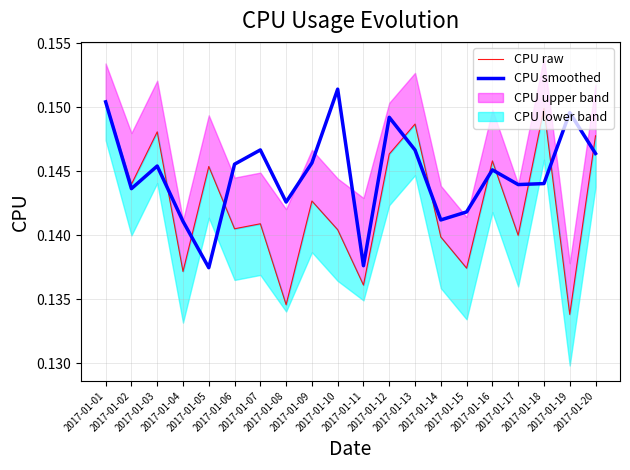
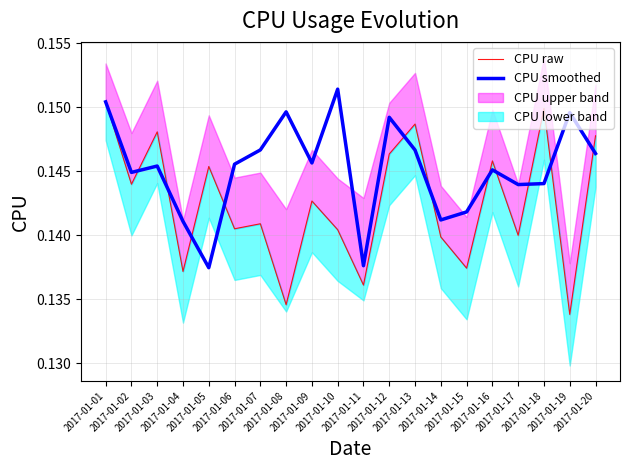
  {
    "CPU lower band": {
      "2017-01-02": 0.1440,
      "2017-01-03": 0.1481,
      "2017-01-04": 0.1372,
      "2017-01-05": 0.1454,
      "2017-01-06": 0.1405,
      "2017-01-07": 0.1409,
      "2017-01-08": 0.1346,
      "2017-01-09": 0.1427,
      "2017-01-10": 0.1404,
      "2017-01-11": 0.1361,
      "2017-01-12": 0.1464,
      "2017-01-13": 0.1487,
      "2017-01-14": 0.1399,
      "2017-01-15": 0.1374,
      "2017-01-16": 0.1458,
      "2017-01-17": 0.1400,
      "2017-01-19": 0.1338,
      "2017-01-20": 0.1478
    },
    "CPU smoothed": {
-     "2017-01-02": 0.1436,
+     "2017-01-02": 0.1449,
      "2017-01-03": 0.1454,
      "2017-01-05": 0.1375,
      "2017-01-06": 0.1456,
      "2017-01-07": 0.1467,
-     "2017-01-08": 0.1426,
+     "2017-01-08": 0.1496,
      "2017-01-09": 0.1457,
      "2017-01-10": 0.1514,
      "2017-01-11": 0.1376,
      "2017-01-12": 0.1492,
      "2017-01-13": 0.1467,
      "2017-01-14": 0.1412,
      "2017-01-15": 0.1418,
      "2017-01-16": 0.1451,
      "2017-01-18": 0.1440,
      "2017-01-20": 0.1464
    }
  }
